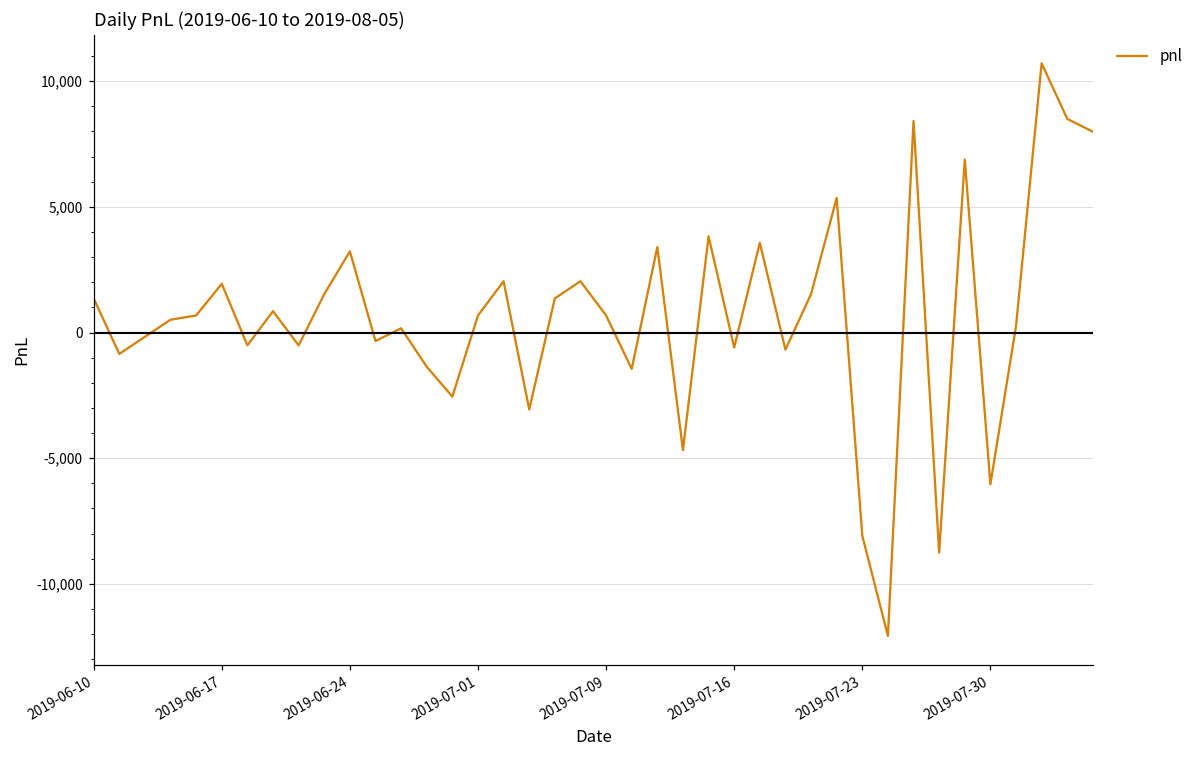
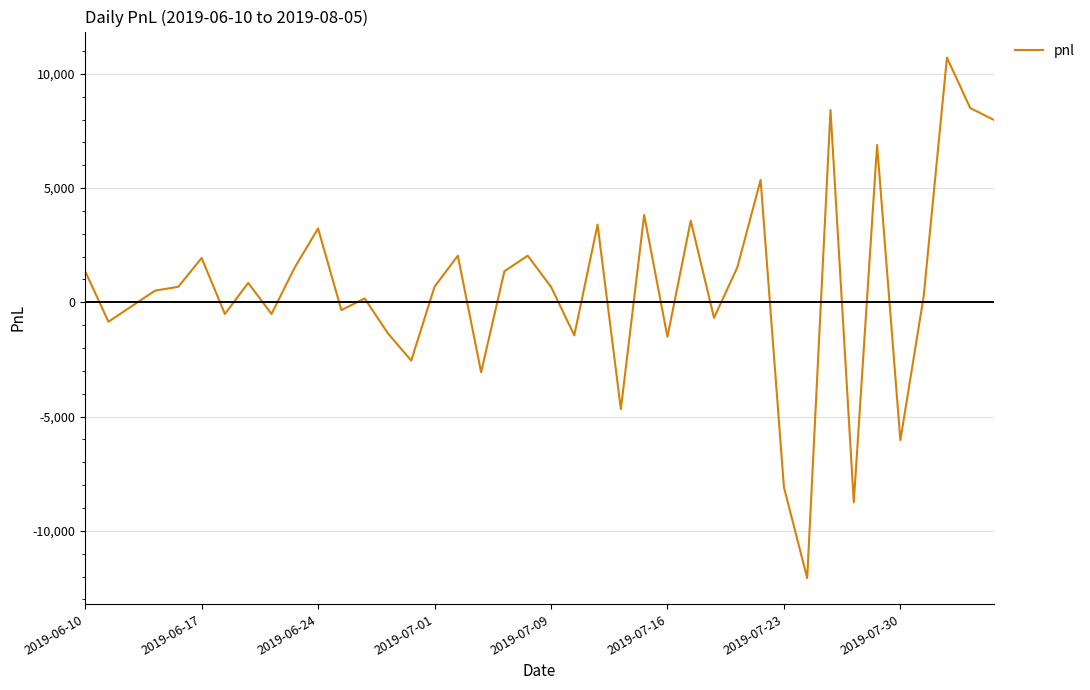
  {
    "2019-06-10": "1,400",
    "2019-06-17": "1,900",
    "2019-06-24": "3,200",
    "2019-07-01": "700",
    "2019-07-09": "700",
-   "2019-07-16": "-600",
+   "2019-07-16": "-1,500",
    "2019-07-23": "-8,100",
    "2019-07-30": "-6,000"
  }
